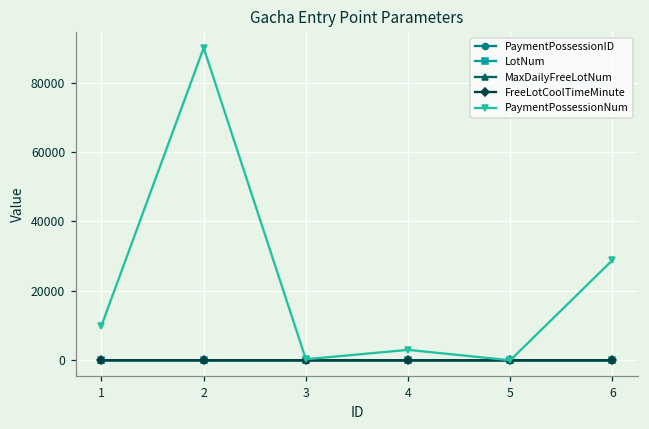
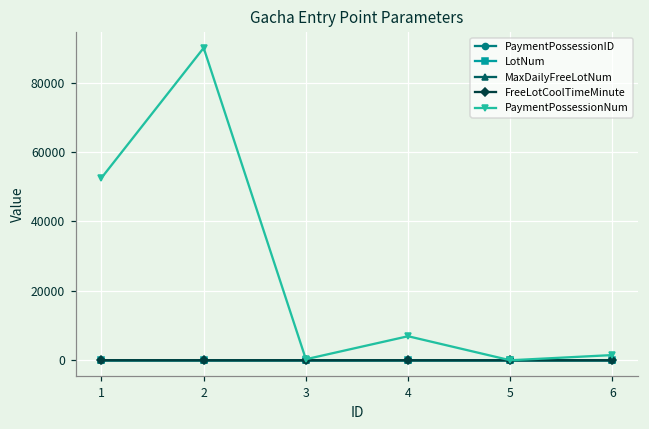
  {
    "FreeLotCoolTimeMinute": {
      "1": 0,
      "2": 0,
      "4": 0,
      "6": 0
    },
    "PaymentPossessionNum": {
-     "1": 10000,
+     "1": 53000,
      "2": 90000,
-     "4": 3000,
-     "6": 29000
+     "4": 7000,
+     "6": 2000
    }
  }
